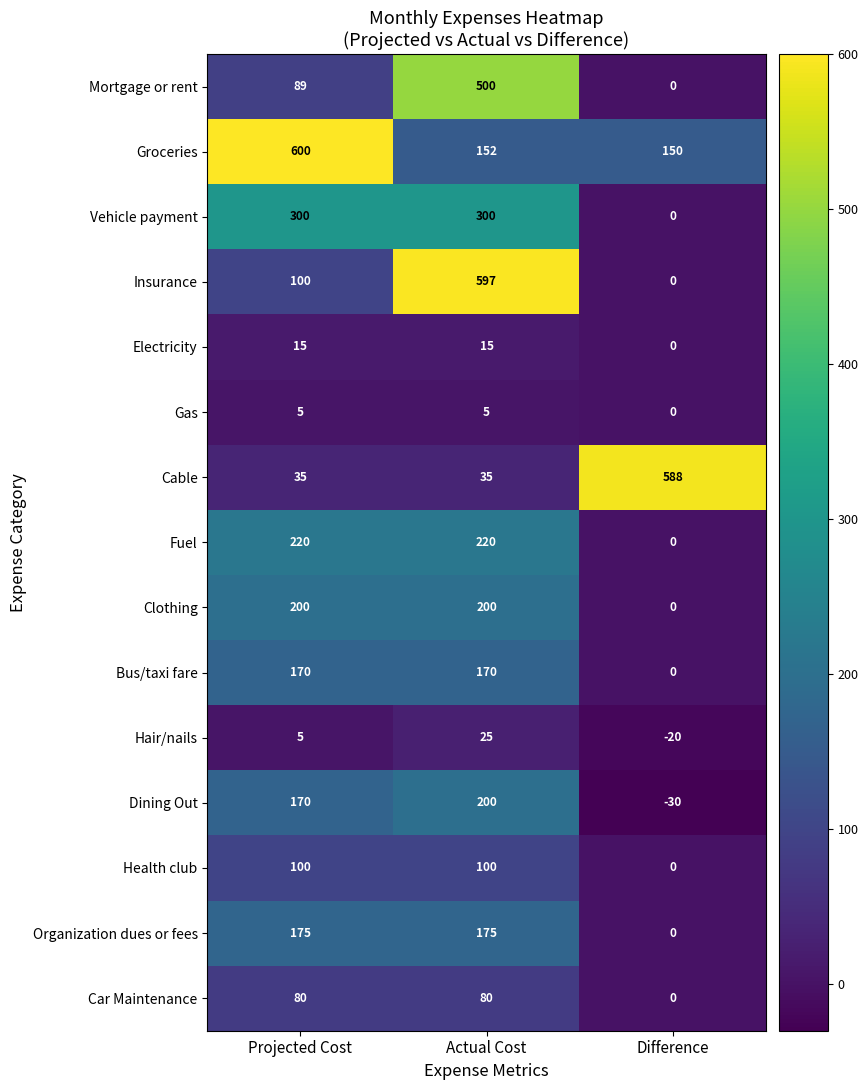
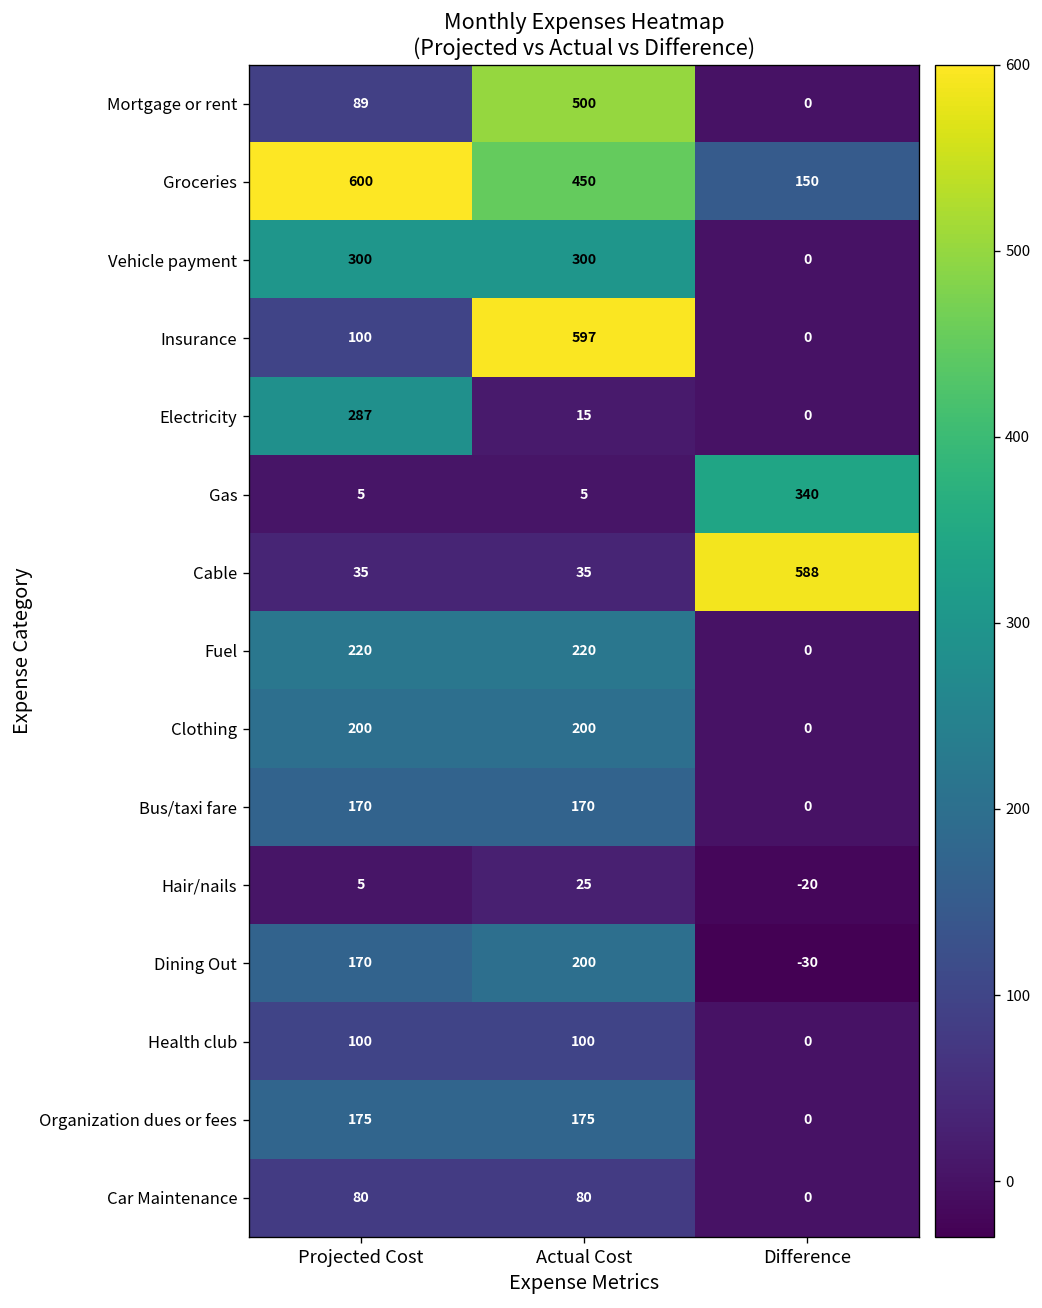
  {
    "Mortgage or rent": {
      "Projected Cost": 89,
      "Actual Cost": 500,
      "Difference": 0
    },
    "Groceries": {
      "Projected Cost": 600,
-     "Actual Cost": 152,
+     "Actual Cost": 450,
      "Difference": 150
    },
    "Vehicle payment": {
      "Projected Cost": 300,
      "Actual Cost": 300,
      "Difference": 0
    },
    "Insurance": {
      "Projected Cost": 100,
      "Actual Cost": 597,
      "Difference": 0
    },
    "Electricity": {
-     "Projected Cost": 15,
+     "Projected Cost": 287,
      "Actual Cost": 15,
      "Difference": 0
    },
    "Gas": {
      "Projected Cost": 5,
      "Actual Cost": 5,
-     "Difference": 0
+     "Difference": 340
    },
    "Cable": {
      "Projected Cost": 35,
      "Actual Cost": 35,
      "Difference": 588
    },
    "Fuel": {
      "Projected Cost": 220,
      "Actual Cost": 220,
      "Difference": 0
    },
    "Clothing": {
      "Projected Cost": 200,
      "Actual Cost": 200,
      "Difference": 0
    },
    "Bus/taxi fare": {
      "Projected Cost": 170,
      "Actual Cost": 170,
      "Difference": 0
    },
    "Hair/nails": {
      "Projected Cost": 5,
      "Actual Cost": 25,
      "Difference": -20
    },
    "Dining Out": {
      "Projected Cost": 170,
      "Actual Cost": 200,
      "Difference": -30
    },
    "Health club": {
      "Projected Cost": 100,
      "Actual Cost": 100,
      "Difference": 0
    },
    "Organization dues or fees": {
      "Projected Cost": 175,
      "Actual Cost": 175,
      "Difference": 0
    },
    "Car Maintenance": {
      "Projected Cost": 80,
      "Actual Cost": 80,
      "Difference": 0
    }
  }
